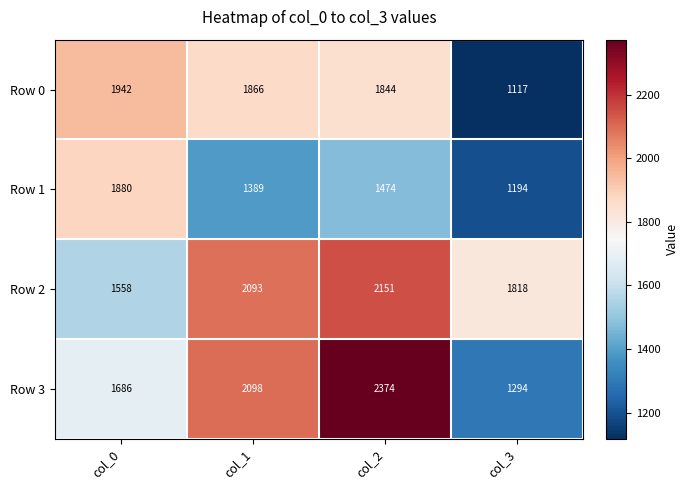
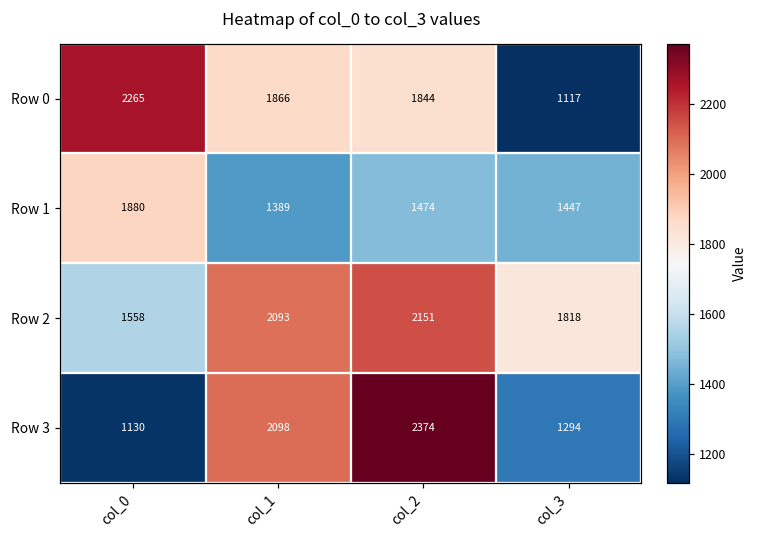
  {
    "Row 0": {
-     "col_0": 1942,
+     "col_0": 2265,
      "col_1": 1866,
      "col_2": 1844,
      "col_3": 1117
    },
    "Row 1": {
      "col_0": 1880,
      "col_1": 1389,
      "col_2": 1474,
-     "col_3": 1194
+     "col_3": 1447
    },
    "Row 2": {
      "col_0": 1558,
      "col_1": 2093,
      "col_2": 2151,
      "col_3": 1818
    },
    "Row 3": {
-     "col_0": 1686,
+     "col_0": 1130,
      "col_1": 2098,
      "col_2": 2374,
      "col_3": 1294
    }
  }
